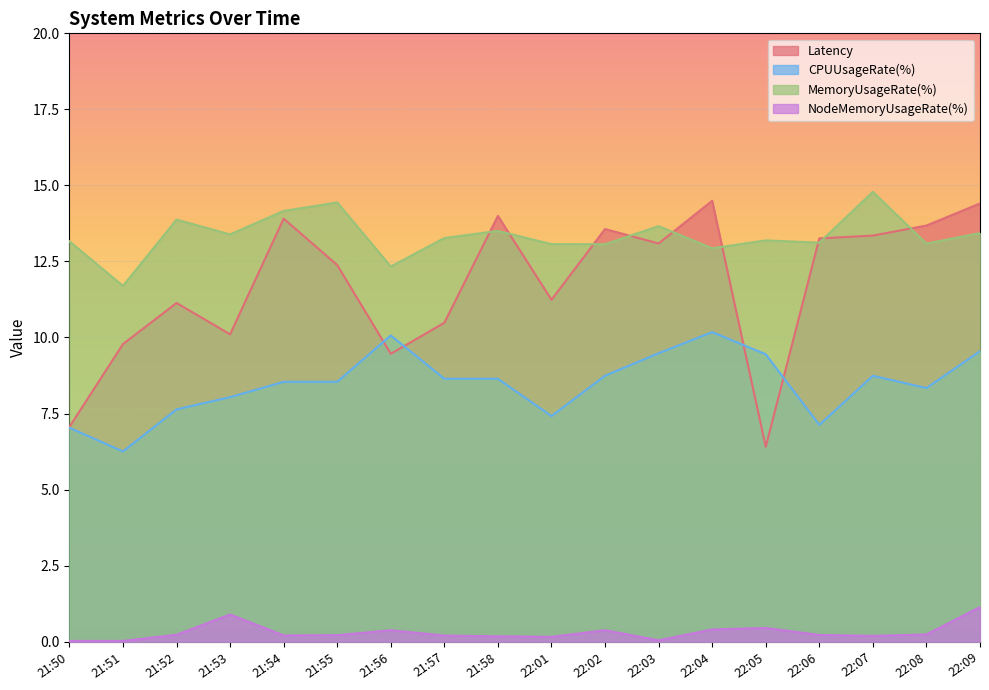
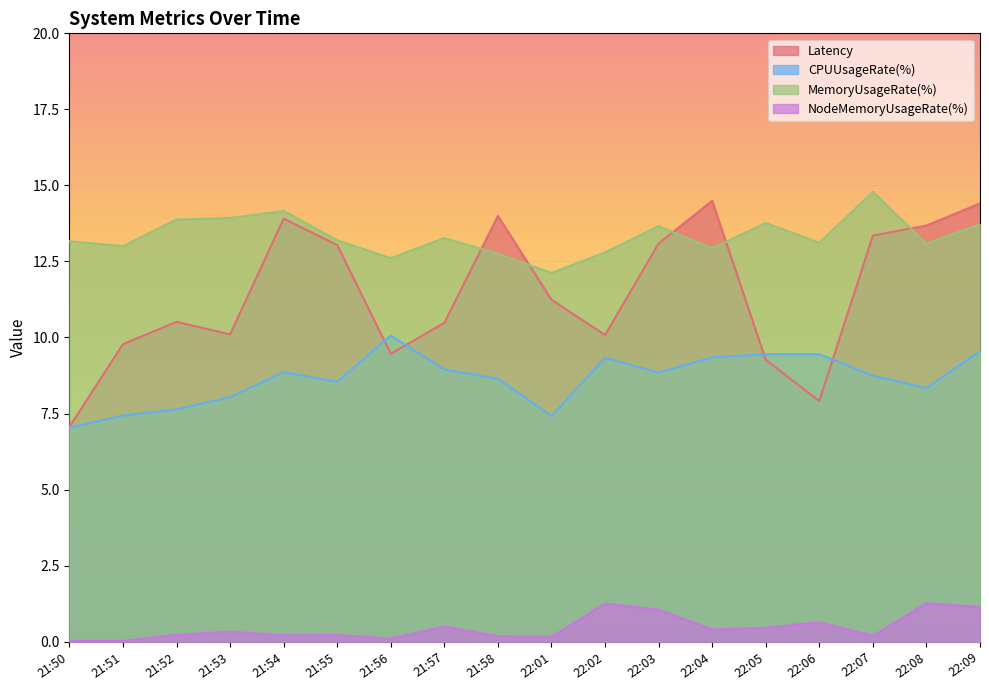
  {
    "Latency": {
      "21:51": 9.8,
-     "21:52": 11.1,
+     "21:52": 10.5,
      "21:53": 10.1,
      "21:54": 13.9,
-     "21:55": 12.4,
+     "21:55": 13.0,
      "21:56": 9.5,
      "21:57": 10.5,
      "21:58": 14.0,
      "22:01": 11.2,
-     "22:02": 13.6,
+     "22:02": 10.1,
      "22:03": 13.1,
      "22:04": 14.5,
-     "22:05": 6.4,
-     "22:06": 13.3,
+     "22:05": 9.3,
+     "22:06": 7.9,
      "22:07": 13.4,
      "22:08": 13.7,
      "22:09": 14.4
    },
    "CPUUsageRate(%)": {
-     "21:51": 6.3,
+     "21:51": 7.4,
      "21:52": 7.6,
      "21:53": 8.0,
-     "21:54": 8.5,
+     "21:54": 8.9,
      "21:55": 8.5,
      "21:56": 10.1,
-     "21:57": 8.6,
+     "21:57": 8.9,
      "21:58": 8.6,
      "22:01": 7.4,
-     "22:02": 8.7,
-     "22:03": 9.5,
-     "22:04": 10.2,
+     "22:02": 9.3,
+     "22:03": 8.8,
+     "22:04": 9.3,
      "22:05": 9.4,
-     "22:06": 7.1,
+     "22:06": 9.4,
      "22:07": 8.7,
      "22:08": 8.3,
      "22:09": 9.5
    },
    "MemoryUsageRate(%)": {
      "21:50": 13.2,
-     "21:51": 11.7,
+     "21:51": 13.0,
      "21:52": 13.9,
-     "21:53": 13.4,
+     "21:53": 13.9,
      "21:54": 14.2,
-     "21:55": 14.4,
-     "21:56": 12.3,
+     "21:55": 13.2,
+     "21:56": 12.6,
      "21:57": 13.3,
-     "21:58": 13.5,
-     "22:01": 13.1,
-     "22:02": 13.1,
+     "21:58": 12.7,
+     "22:01": 12.1,
+     "22:02": 12.8,
      "22:03": 13.7,
      "22:04": 12.9,
-     "22:05": 13.2,
+     "22:05": 13.8,
      "22:06": 13.1,
      "22:07": 14.8,
      "22:08": 13.1,
-     "22:09": 13.4
+     "22:09": 13.7
    },
    "NodeMemoryUsageRate(%)": {
      "21:50": 0.0,
      "21:51": 0.0,
      "21:52": 0.2,
-     "21:53": 0.9,
+     "21:53": 0.3,
      "21:54": 0.2,
      "21:55": 0.2,
-     "21:56": 0.4,
-     "21:57": 0.2,
+     "21:56": 0.1,
+     "21:57": 0.5,
      "21:58": 0.2,
      "22:01": 0.2,
-     "22:02": 0.4,
-     "22:03": 0.0,
+     "22:02": 1.2,
+     "22:03": 1.1,
      "22:04": 0.4,
      "22:05": 0.5,
-     "22:06": 0.2,
+     "22:06": 0.6,
      "22:07": 0.2,
-     "22:08": 0.2,
+     "22:08": 1.3,
      "22:09": 1.1
    }
  }
